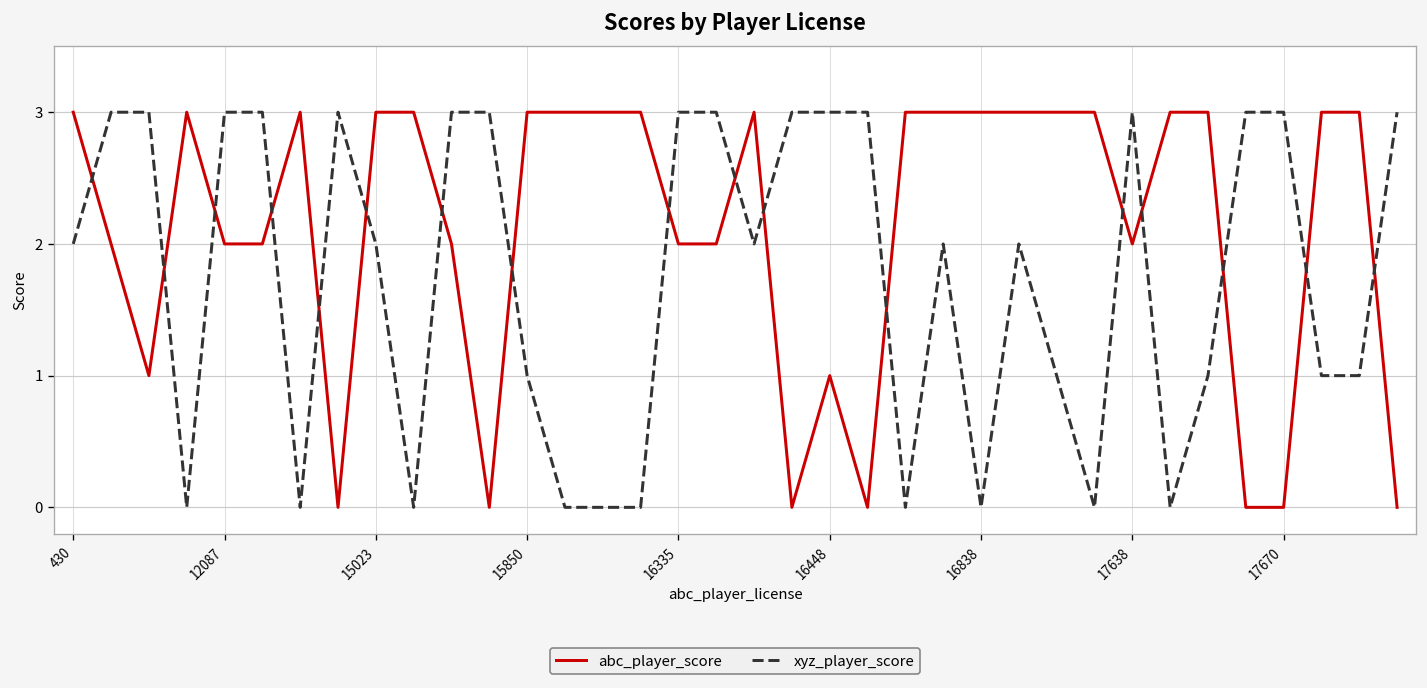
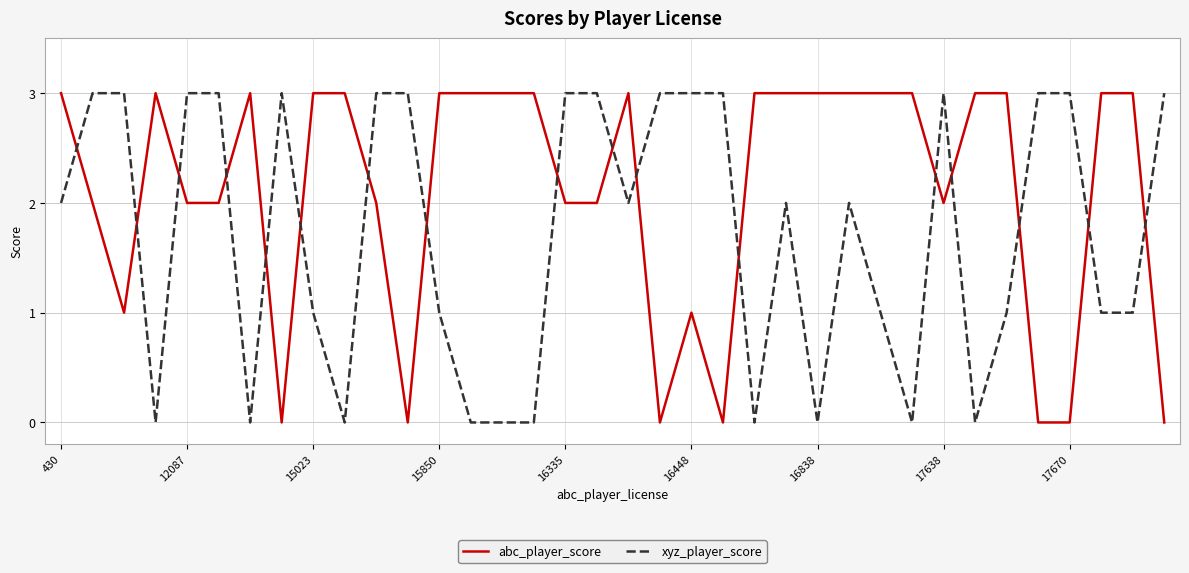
  {
    "abc_player_score": {
      "430": 3,
      "12087": 2,
      "15023": 3,
      "15850": 3,
      "16335": 2,
      "16448": 1,
      "16838": 3,
      "17638": 2,
      "17670": 0
    },
    "xyz_player_score": {
      "430": 2,
      "12087": 3,
-     "15023": 2,
+     "15023": 1,
      "15850": 1,
      "16335": 3,
      "16448": 3,
      "16838": 0,
      "17638": 3,
      "17670": 3
    }
  }
